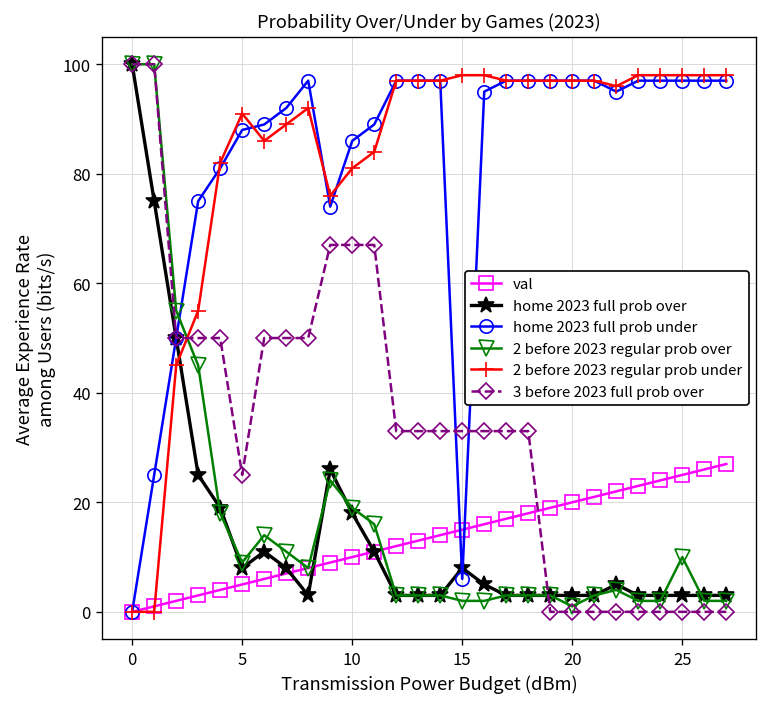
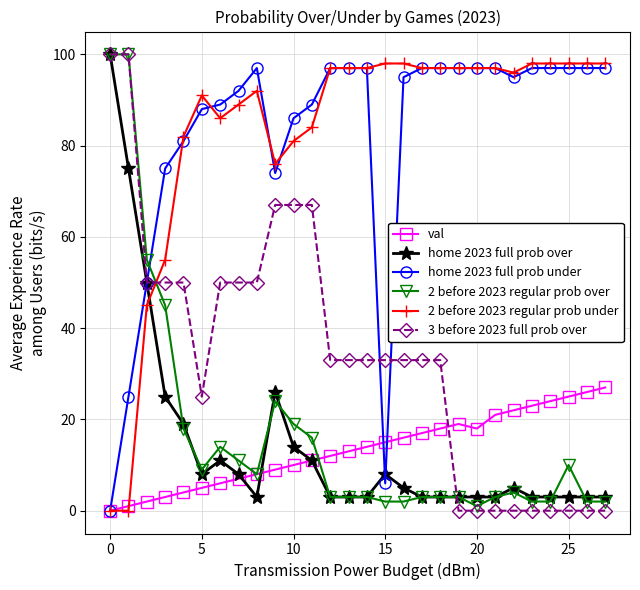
  {
    "val": {
      "5": 5,
      "10": 10,
      "15": 15,
-     "20": 20,
+     "20": 18,
      "25": 25
    },
    "home 2023 full prob over": {
      "5": 8,
-     "10": 18,
+     "10": 14,
      "15": 8,
      "20": 3,
      "25": 3
    },
    "home 2023 full prob under": {
      "5": 88,
      "10": 86,
      "15": 6,
      "25": 97
    },
    "2 before 2023 regular prob over": {
      "5": 9,
      "10": 19,
      "15": 2,
      "20": 1,
      "25": 10
    },
    "2 before 2023 regular prob under": {
      "5": 91,
      "10": 81,
      "15": 98,
      "25": 98
    },
    "3 before 2023 full prob over": {
      "5": 25,
      "10": 67,
      "15": 33,
      "20": 0,
      "25": 0
    }
  }
